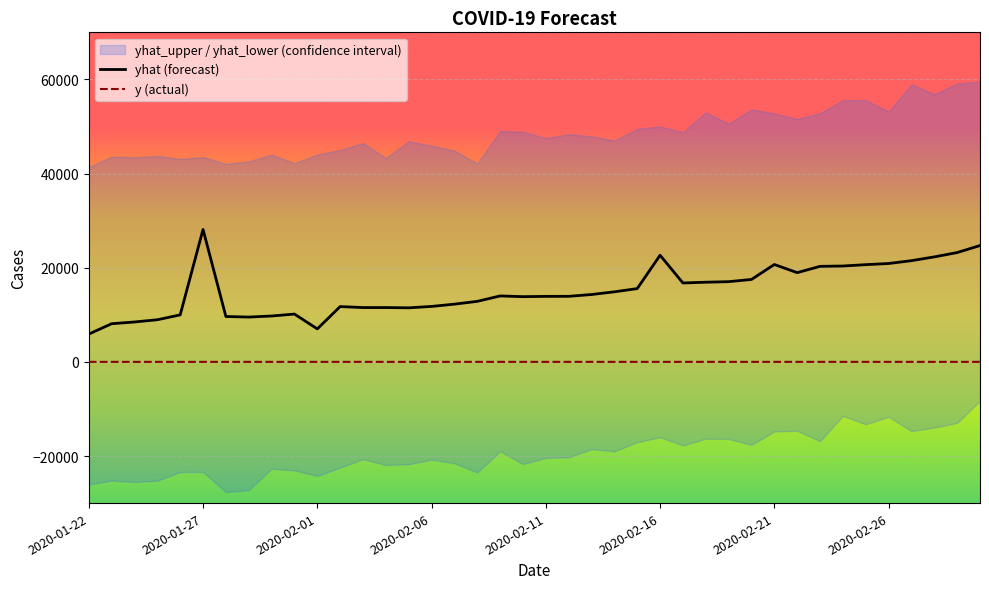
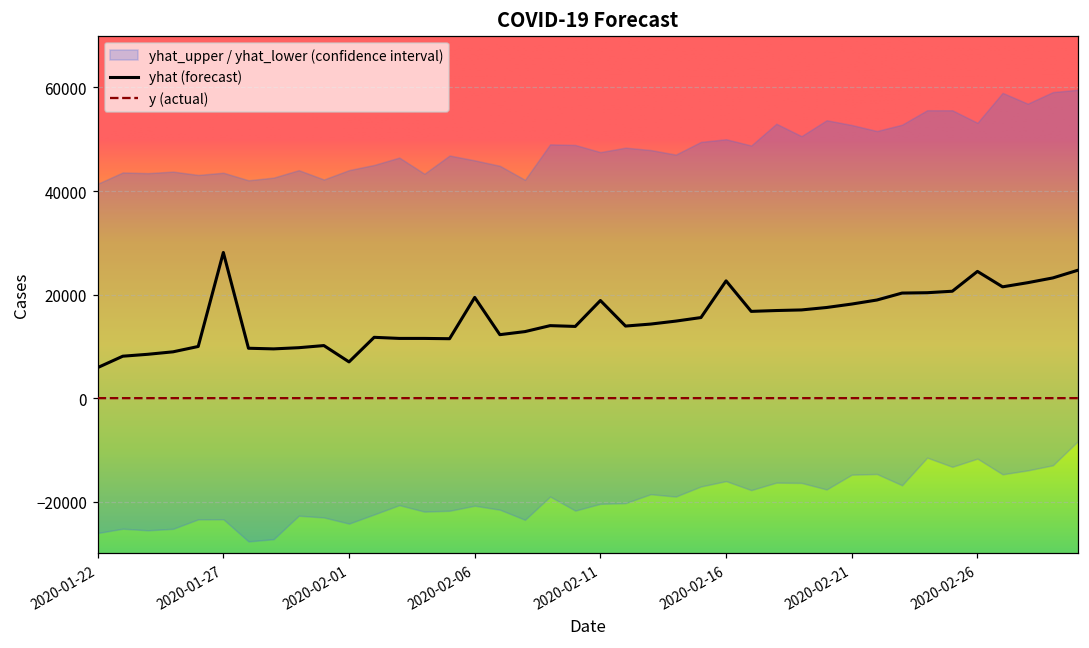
  {
    "yhat (forecast)": {
      "2020-01-22": 6000,
      "2020-01-27": 28000,
      "2020-02-01": 7000,
-     "2020-02-06": 12000,
-     "2020-02-11": 14000,
+     "2020-02-06": 19000,
+     "2020-02-11": 19000,
      "2020-02-16": 23000,
-     "2020-02-21": 21000,
-     "2020-02-26": 21000
+     "2020-02-21": 18000,
+     "2020-02-26": 24000
    },
    "y (actual)": {
      "2020-01-22": 0,
      "2020-01-27": 0,
      "2020-02-01": 0,
      "2020-02-06": 0,
      "2020-02-11": 0,
      "2020-02-16": 0,
      "2020-02-21": 0,
      "2020-02-26": 0
    }
  }
